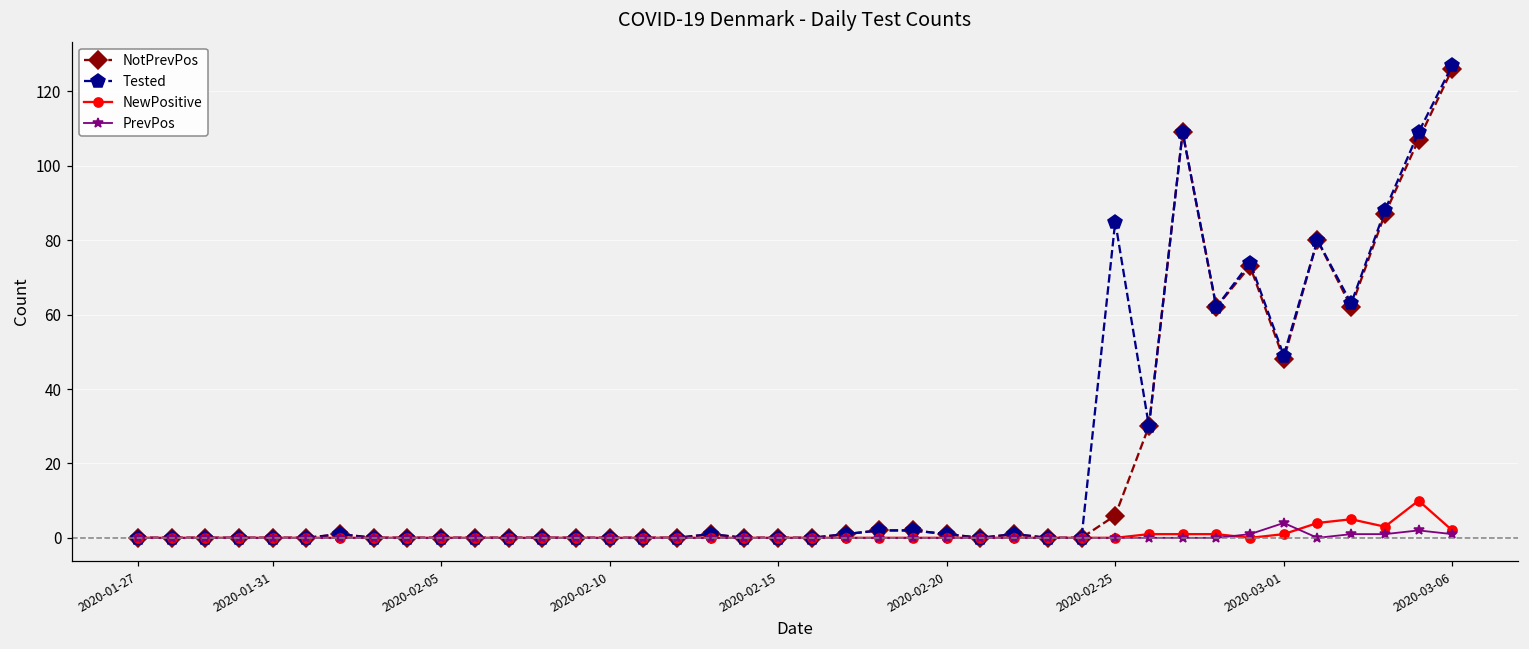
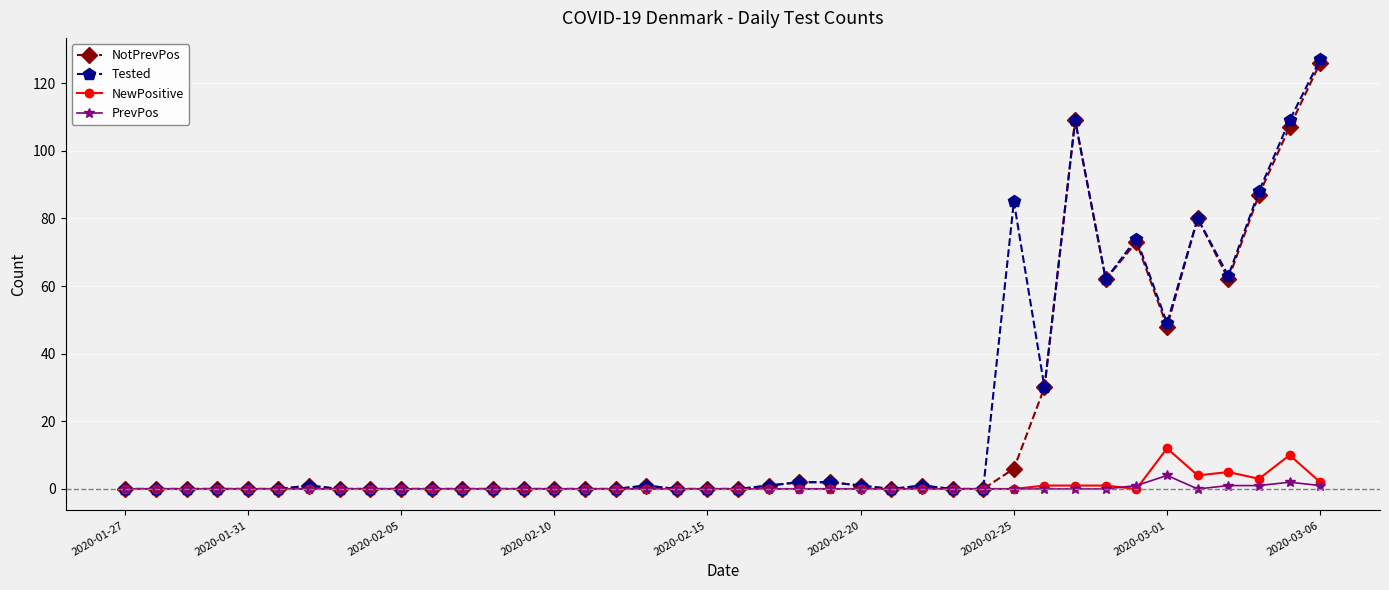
  {
    "NotPrevPos": {
      "2020-02-25": 6,
      "2020-03-01": 48,
      "2020-03-06": 126
    },
    "Tested": {
      "2020-02-25": 85,
      "2020-03-01": 49,
      "2020-03-06": 127
    },
    "NewPositive": {
-     "2020-03-01": 1,
+     "2020-03-01": 12,
      "2020-03-06": 2
    },
    "PrevPos": {
      "2020-03-01": 4,
      "2020-03-06": 1
    }
  }
